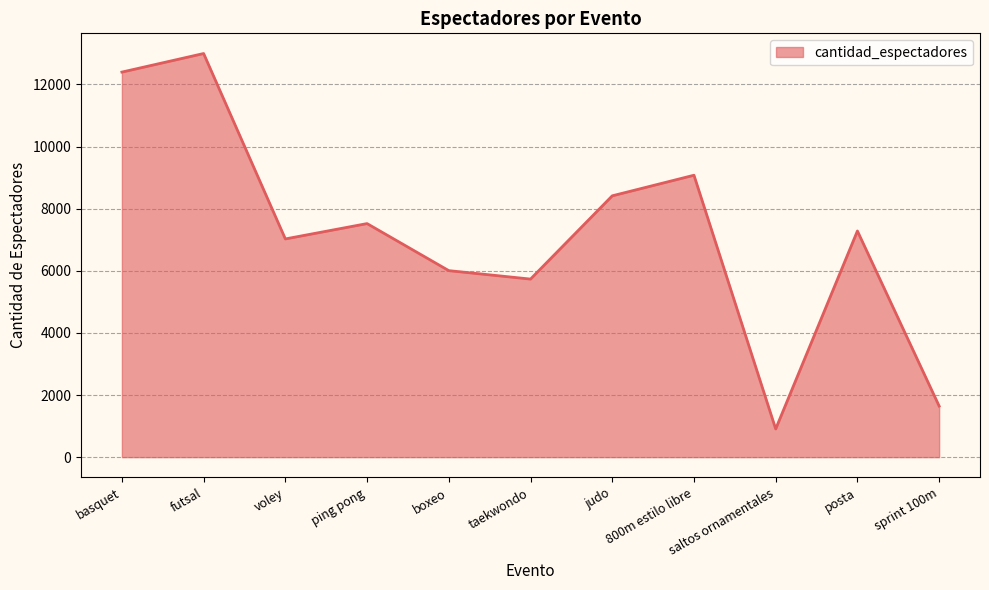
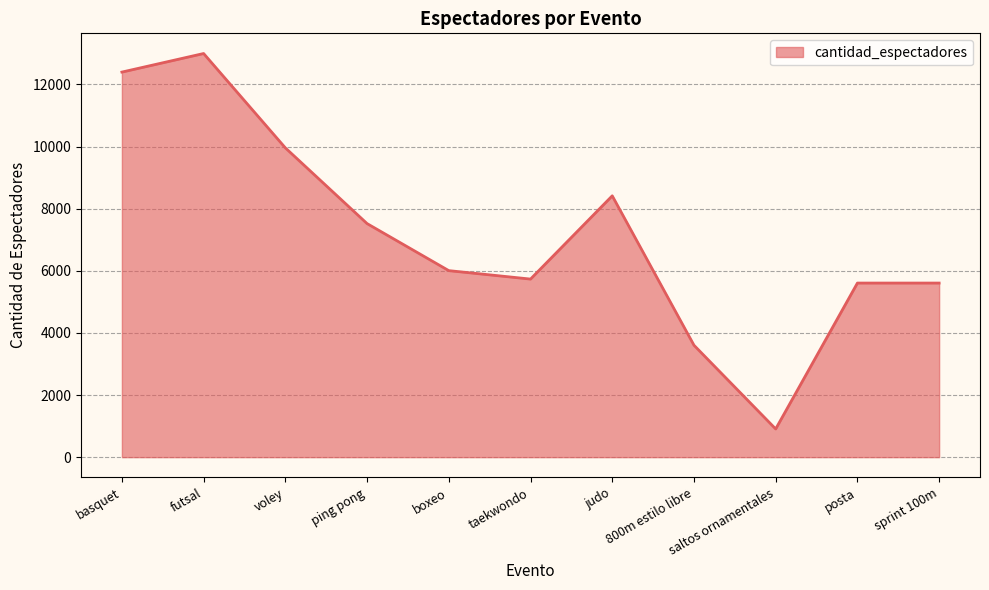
  {
    "basquet": 12400,
    "futsal": 13000,
-   "voley": 7000,
+   "voley": 10000,
    "ping pong": 7500,
    "boxeo": 6000,
    "taekwondo": 5700,
    "judo": 8400,
-   "800m estilo libre": 9100,
+   "800m estilo libre": 3600,
    "saltos ornamentales": 900,
-   "posta": 7300,
-   "sprint 100m": 1600
+   "posta": 5600,
+   "sprint 100m": 5600
  }
